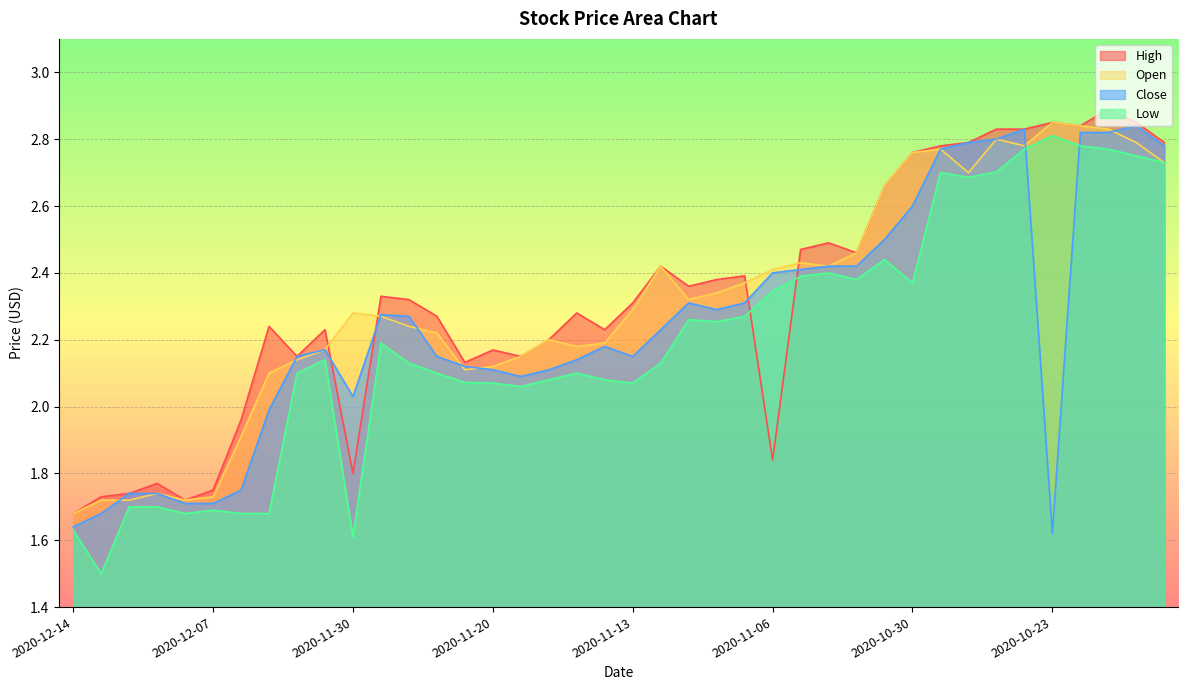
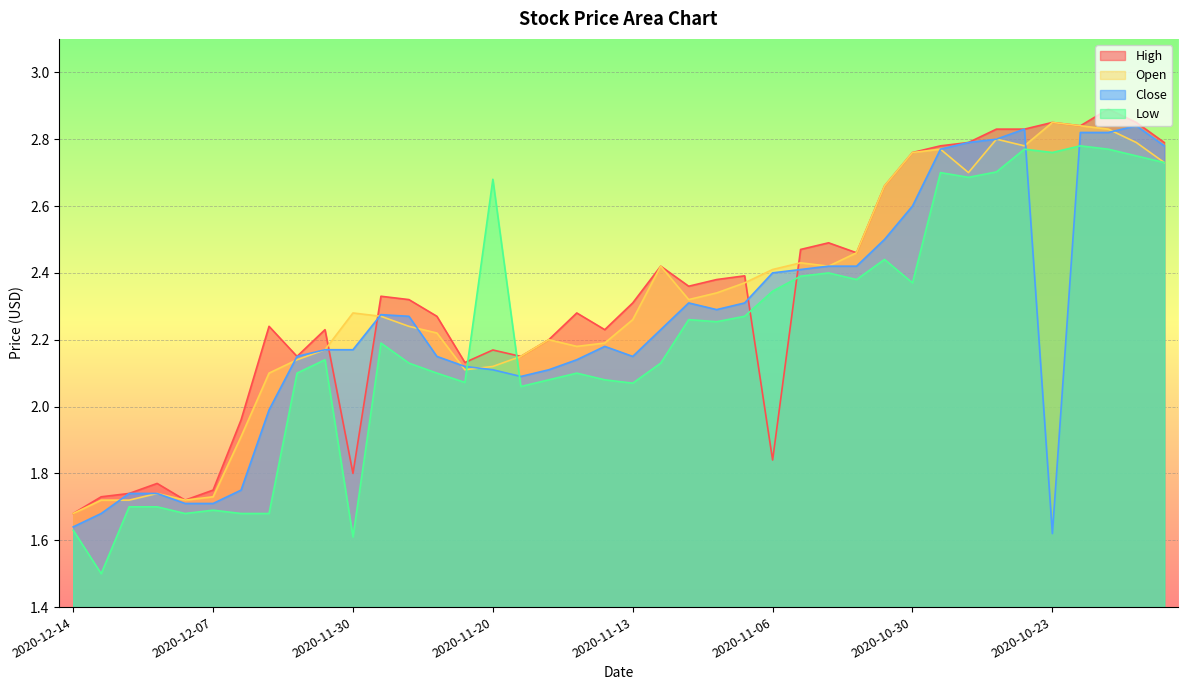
  {
    "High": {
      "2020-12-07": 1.75,
      "2020-11-30": 1.80,
      "2020-11-20": 2.17,
      "2020-11-13": 2.31,
      "2020-11-06": 1.84
    },
    "Open": {
      "2020-12-07": 1.73,
      "2020-11-30": 2.28,
      "2020-11-20": 2.12,
-     "2020-11-13": 2.29,
+     "2020-11-13": 2.26,
      "2020-11-06": 2.41
    },
    "Close": {
      "2020-12-14": 1.64,
      "2020-12-07": 1.71,
-     "2020-11-30": 2.03,
+     "2020-11-30": 2.17,
      "2020-11-20": 2.11,
      "2020-11-13": 2.15,
      "2020-11-06": 2.40,
      "2020-10-30": 2.60,
      "2020-10-23": 1.62
    },
    "Low": {
      "2020-12-14": 1.63,
      "2020-12-07": 1.69,
      "2020-11-30": 1.61,
-     "2020-11-20": 2.07,
+     "2020-11-20": 2.68,
      "2020-11-13": 2.07,
      "2020-11-06": 2.35,
      "2020-10-30": 2.37,
-     "2020-10-23": 2.81
+     "2020-10-23": 2.76
    }
  }
